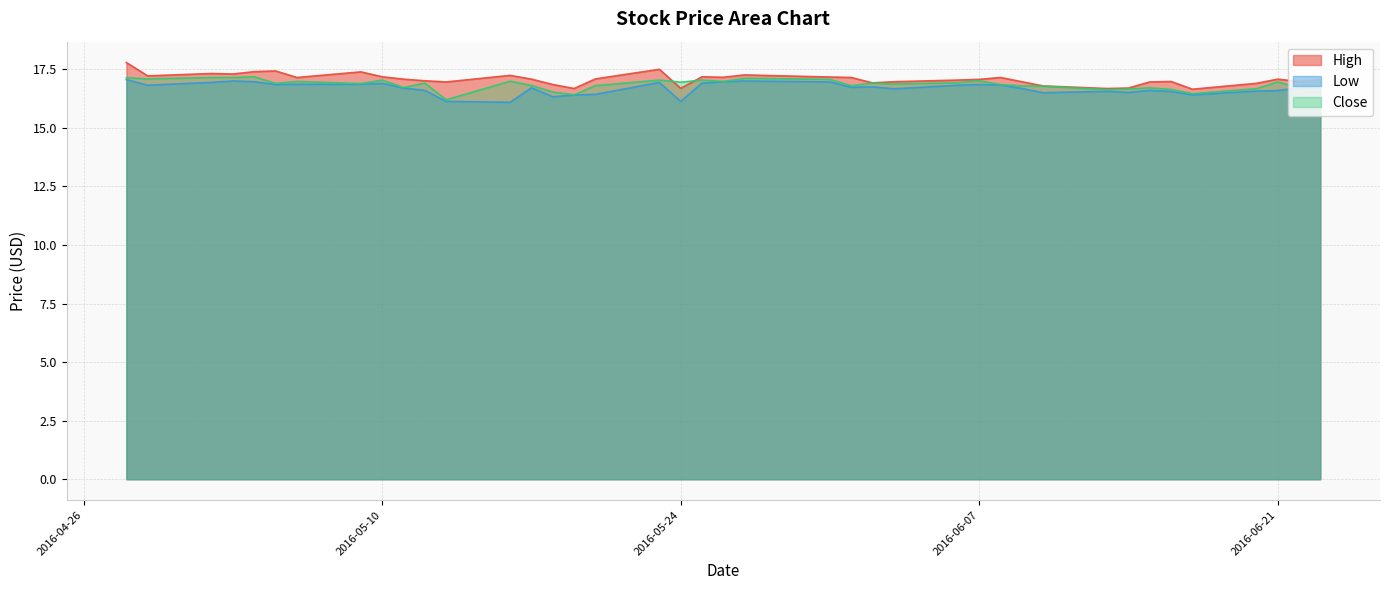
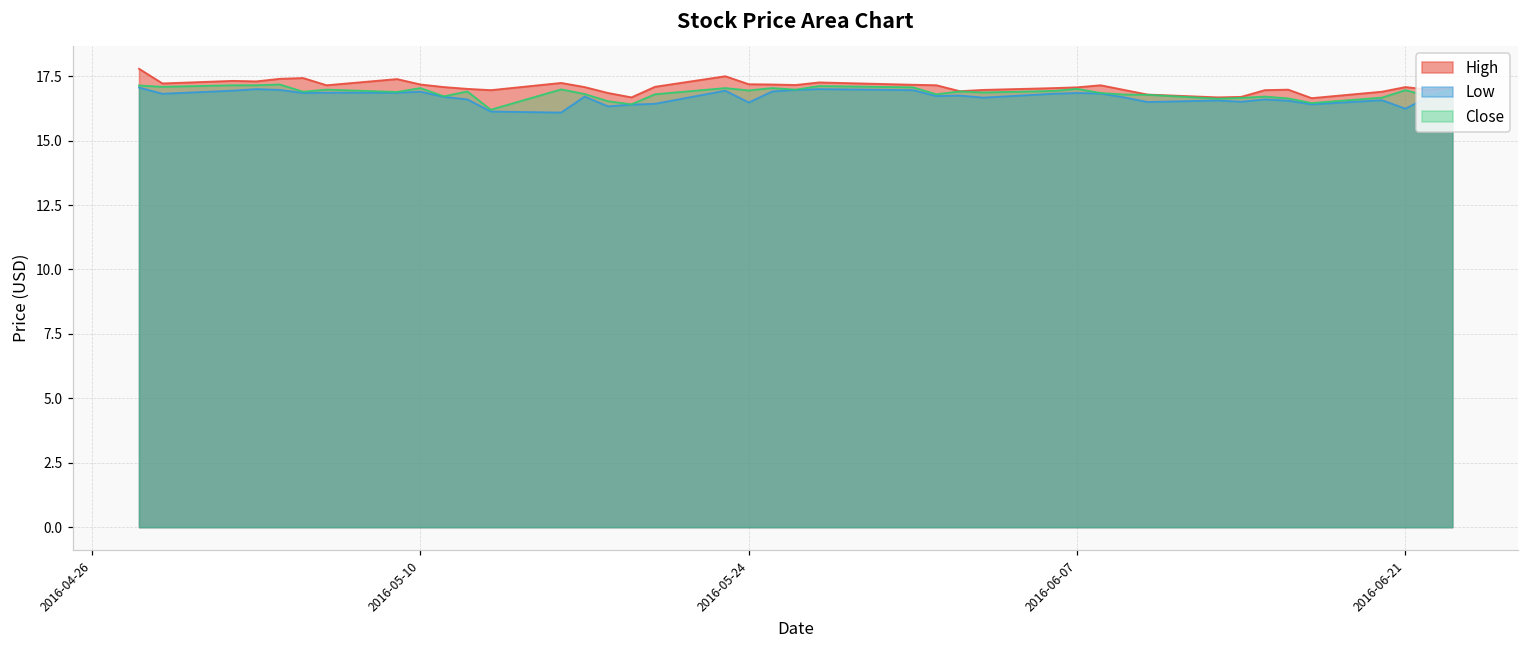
  {
    "High": {
      "2016-05-10": 17.2,
-     "2016-05-24": 16.7,
+     "2016-05-24": 17.2,
      "2016-06-21": 17.1
    },
    "Low": {
      "2016-05-10": 16.9,
-     "2016-05-24": 16.1,
+     "2016-05-24": 16.5,
      "2016-06-07": 16.9,
-     "2016-06-21": 16.6
+     "2016-06-21": 16.2
    },
    "Close": {
      "2016-05-10": 17.0,
      "2016-05-24": 17.0,
      "2016-06-21": 17.0
    }
  }
